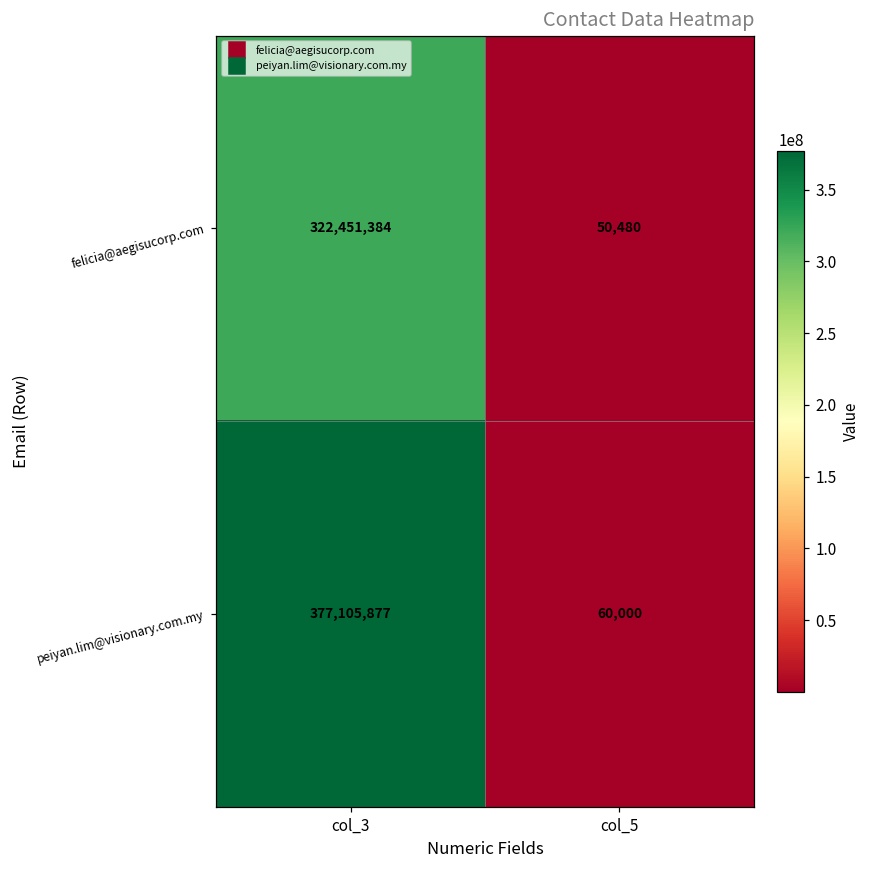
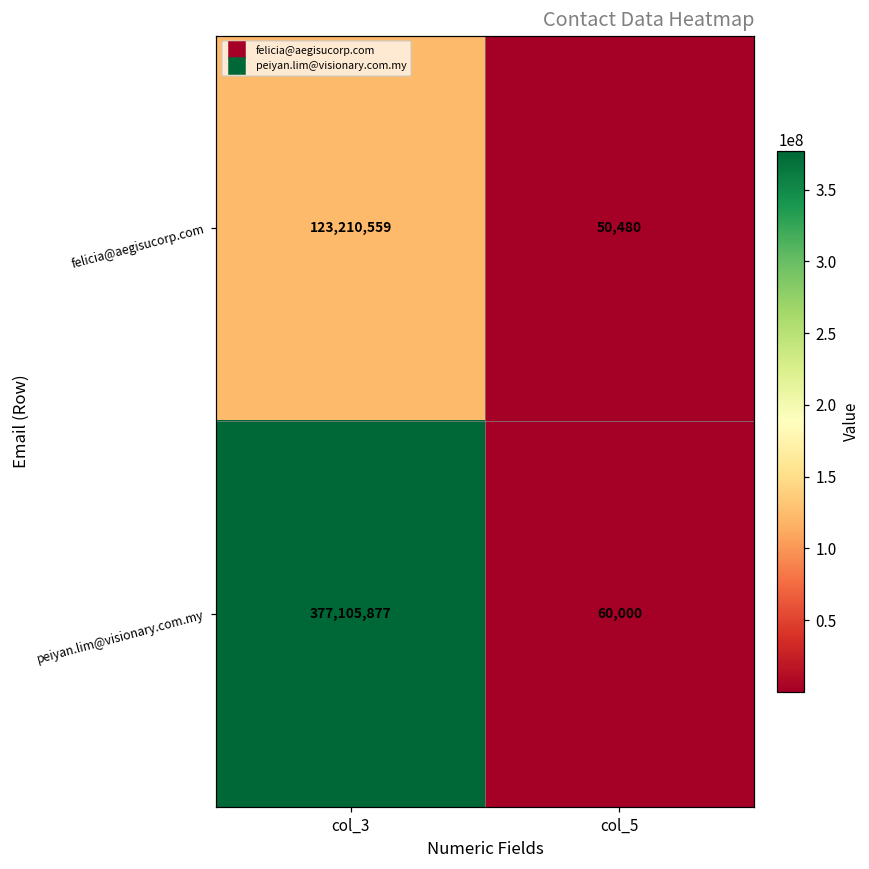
  {
    "felicia@aegisucorp.com": {
-     "col_3": "322,451,384",
+     "col_3": "123,210,559",
      "col_5": "50,480"
    },
    "peiyan.lim@visionary.com.my": {
      "col_3": "377,105,877",
      "col_5": "60,000"
    }
  }
